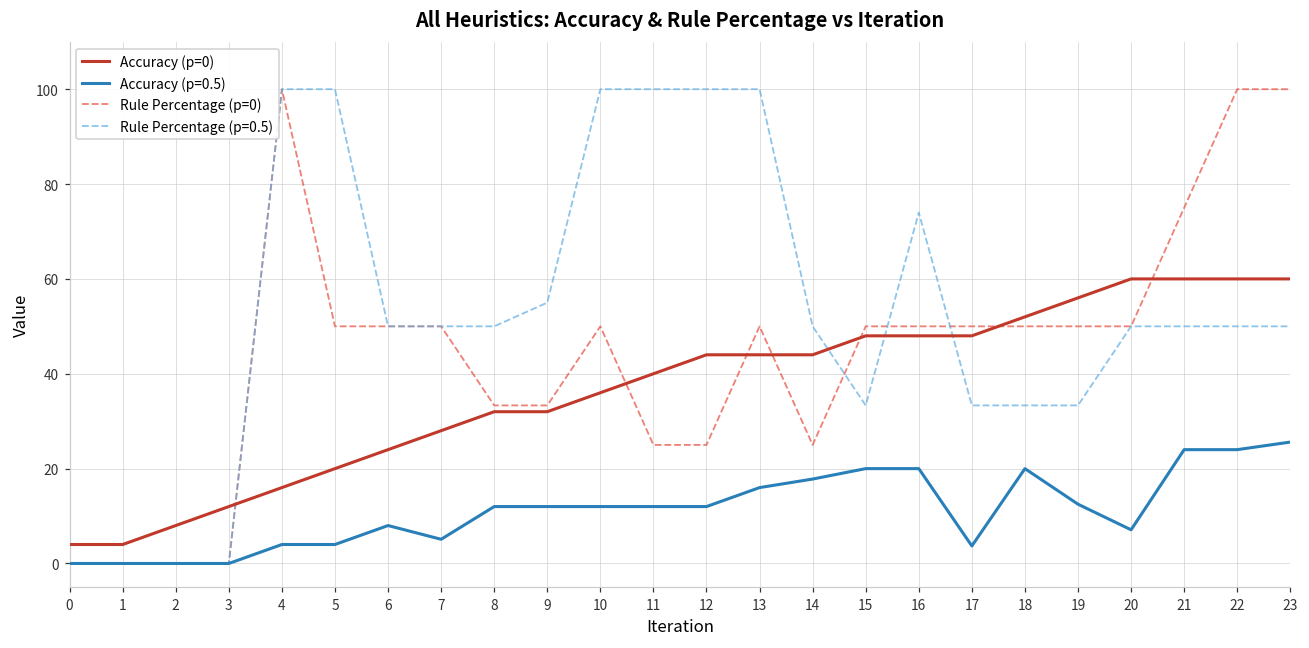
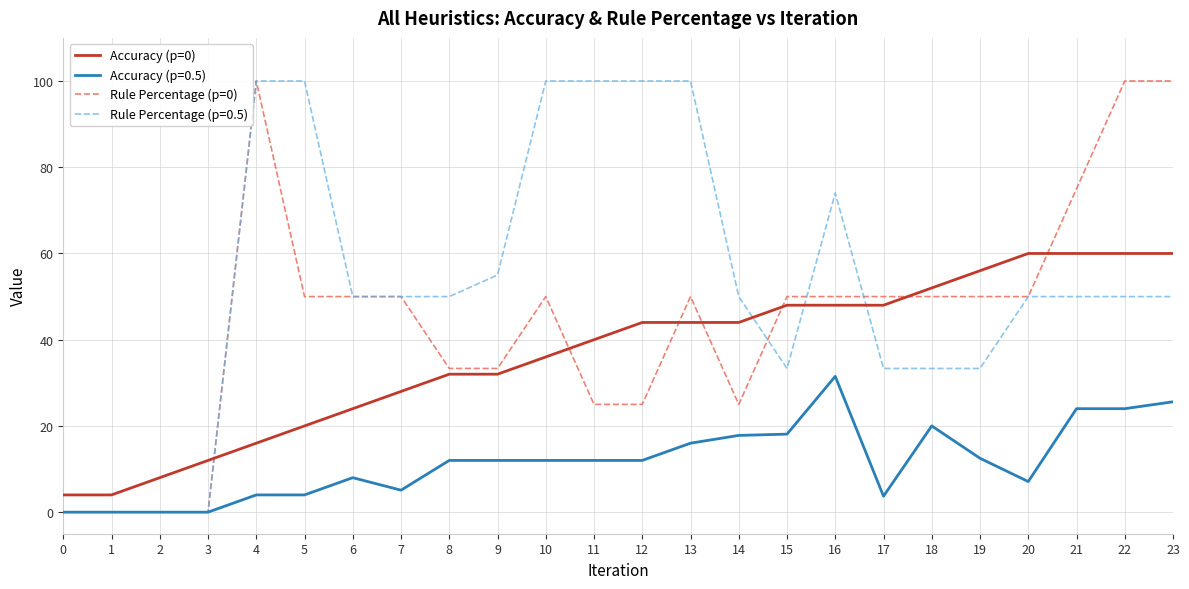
  {
    "Accuracy (p=0.5)": {
      "4": 4,
      "5": 4,
      "6": 8,
      "7": 5,
      "8": 12,
      "9": 12,
      "10": 12,
      "11": 12,
      "12": 12,
      "13": 16,
      "14": 18,
-     "15": 20,
-     "16": 20,
+     "15": 18,
+     "16": 32,
      "17": 4,
      "18": 20,
      "19": 13,
      "20": 7,
      "21": 24,
      "22": 24,
      "23": 26
    },
    "Rule Percentage (p=0.5)": {
      "5": 100,
      "8": 50,
      "9": 55,
      "10": 100,
      "11": 100,
      "12": 100,
      "13": 100,
      "14": 50,
      "15": 33,
      "16": 74,
      "17": 33,
      "18": 33,
      "19": 33,
      "21": 50,
      "22": 50,
      "23": 50
    }
  }
